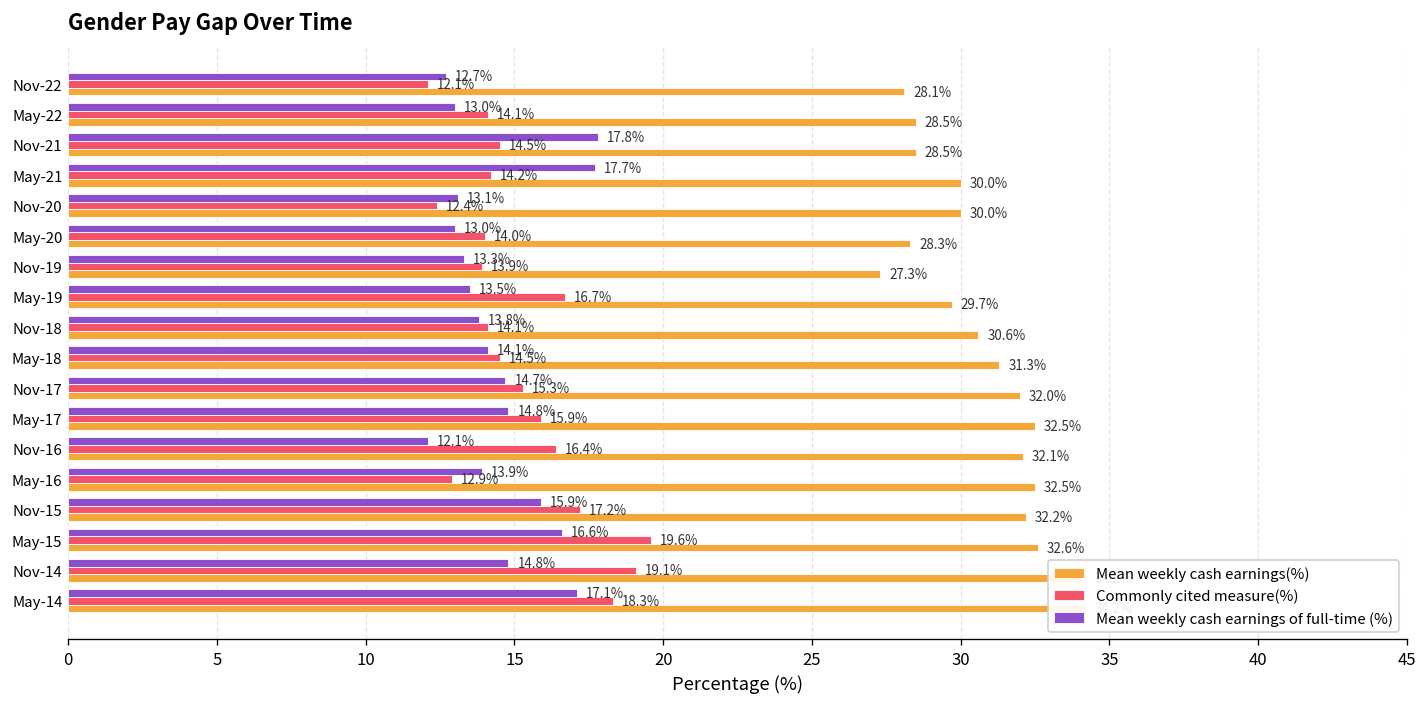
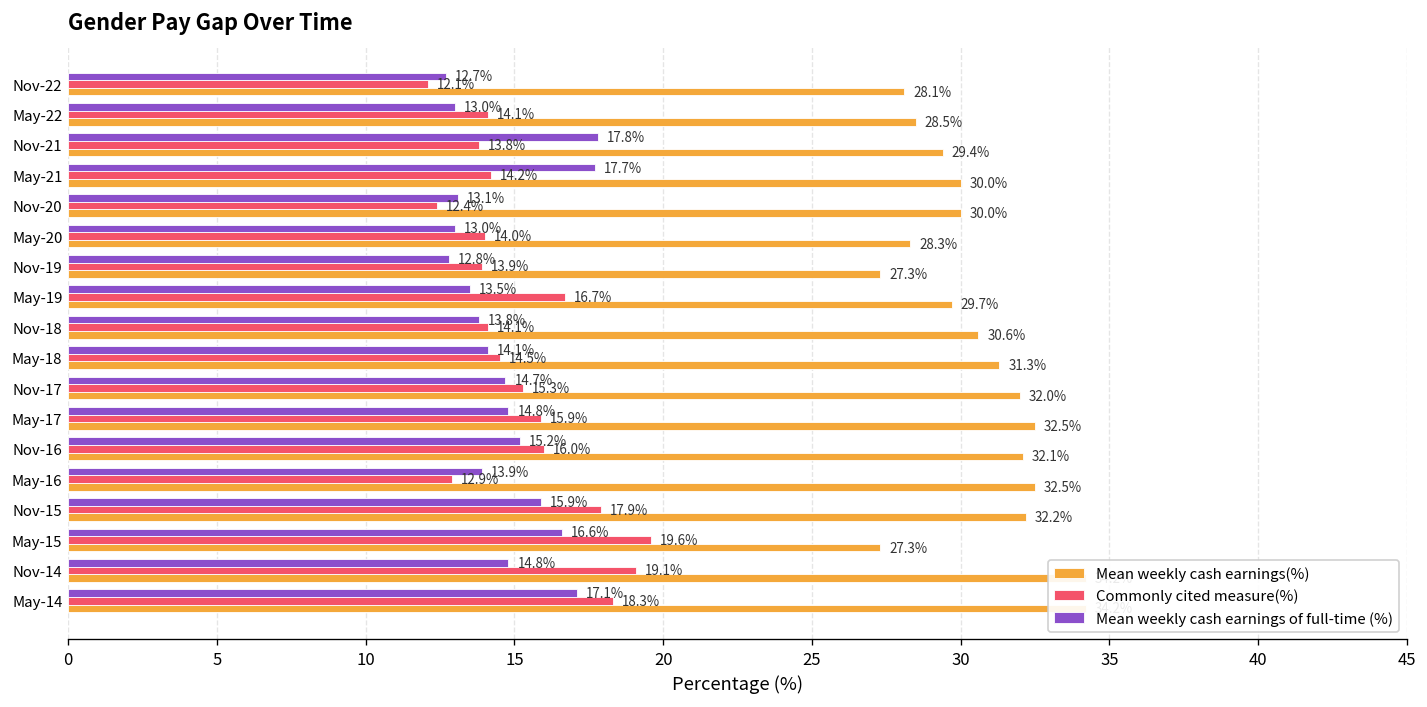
  {
    "Mean weekly cash earnings(%)": {
      "Nov-22": "28.1%",
      "May-22": "28.5%",
-     "Nov-21": "28.5%",
+     "Nov-21": "29.4%",
      "May-21": "30.0%",
      "Nov-20": "30.0%",
      "May-20": "28.3%",
      "Nov-19": "27.3%",
      "May-19": "29.7%",
      "Nov-18": "30.6%",
      "May-18": "31.3%",
      "Nov-17": "32.0%",
      "May-17": "32.5%",
      "Nov-16": "32.1%",
      "May-16": "32.5%",
      "Nov-15": "32.2%",
-     "May-15": "32.6%"
+     "May-15": "27.3%"
    },
    "Commonly cited measure(%)": {
      "May-22": "14.1%",
-     "Nov-21": "14.5%",
+     "Nov-21": "13.8%",
      "May-21": "14.2%",
      "May-20": "14.0%",
      "May-19": "16.7%",
      "May-17": "15.9%",
-     "Nov-16": "16.4%",
+     "Nov-16": "16.0%",
      "May-16": "12.9%",
-     "Nov-15": "17.2%",
+     "Nov-15": "17.9%",
      "May-15": "19.6%",
      "Nov-14": "19.1%",
      "May-14": "18.3%"
    },
    "Mean weekly cash earnings of full-time (%)": {
      "May-22": "13.0%",
      "Nov-21": "17.8%",
      "May-21": "17.7%",
      "May-20": "13.0%",
-     "Nov-19": "13.3%",
+     "Nov-19": "12.8%",
      "May-19": "13.5%",
      "May-17": "14.8%",
-     "Nov-16": "12.1%",
+     "Nov-16": "15.2%",
      "May-16": "13.9%",
      "Nov-15": "15.9%",
      "May-15": "16.6%",
      "Nov-14": "14.8%",
      "May-14": "17.1%"
    }
  }
